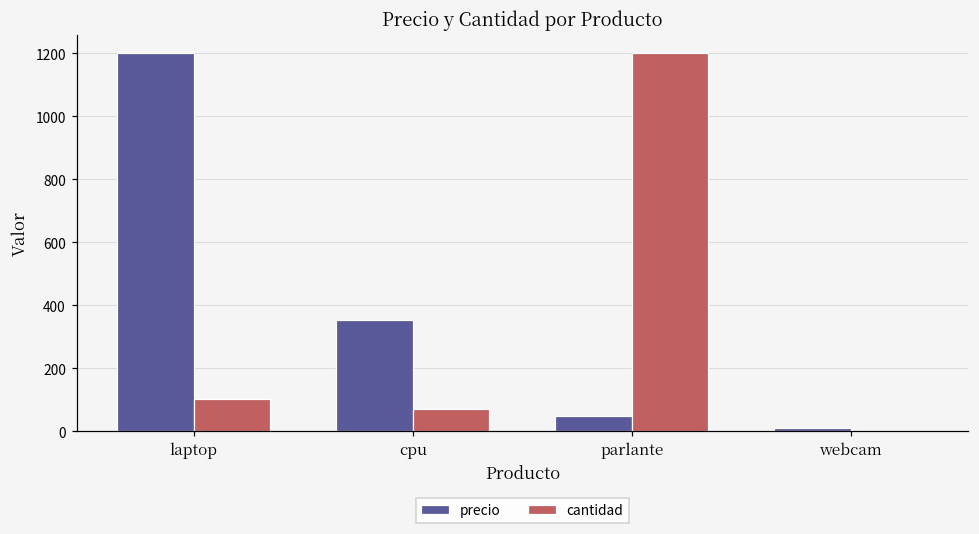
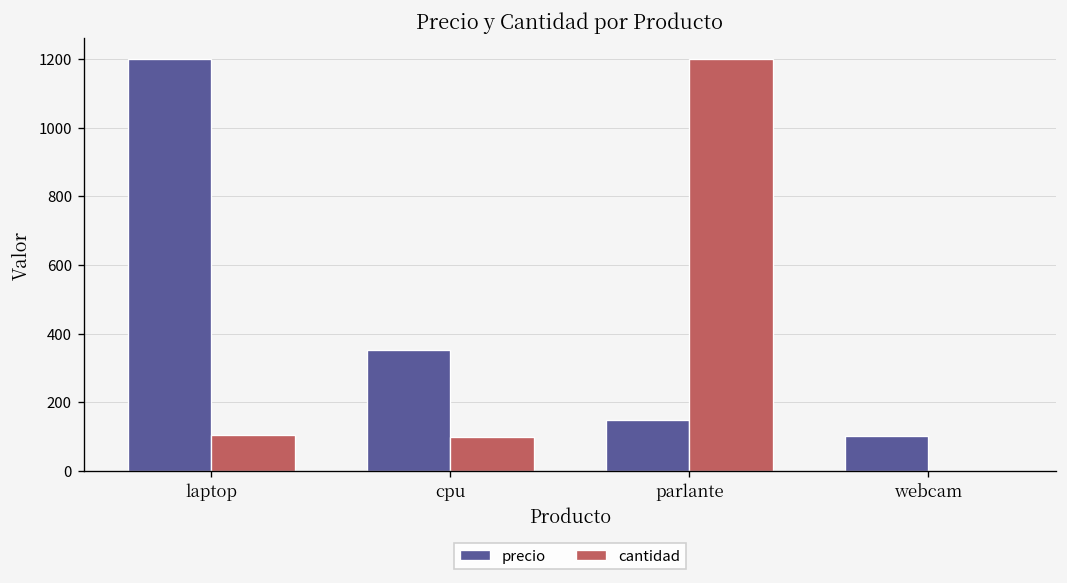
  {
    "precio": {
      "laptop": 1200,
      "cpu": 350,
-     "parlante": 50,
-     "webcam": 10
+     "parlante": 150,
+     "webcam": 100
    },
    "cantidad": {
      "laptop": 100,
-     "cpu": 70,
+     "cpu": 100,
      "parlante": 1200,
      "webcam": 0
    }
  }
